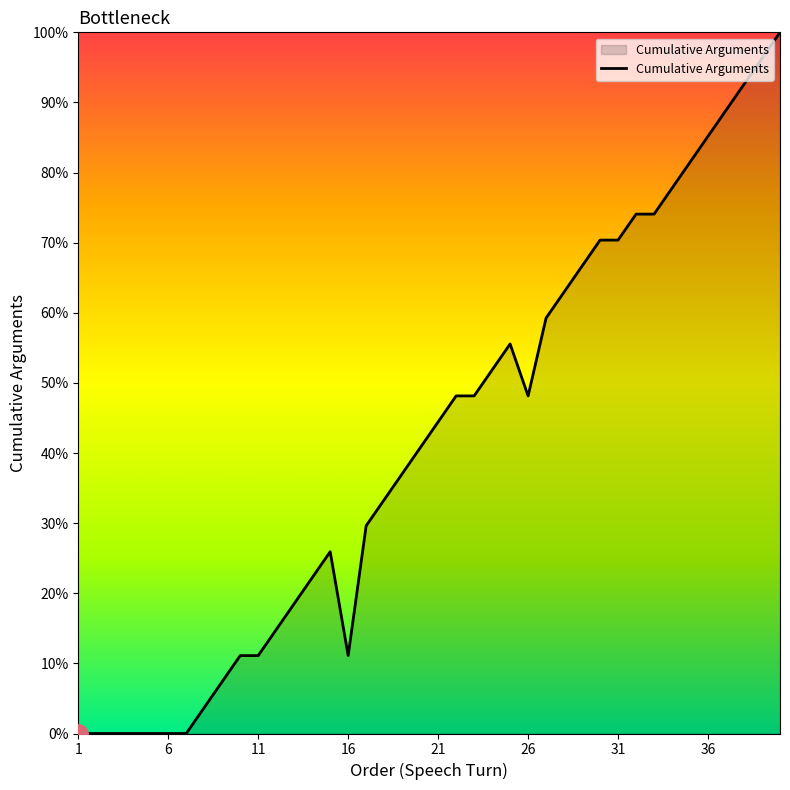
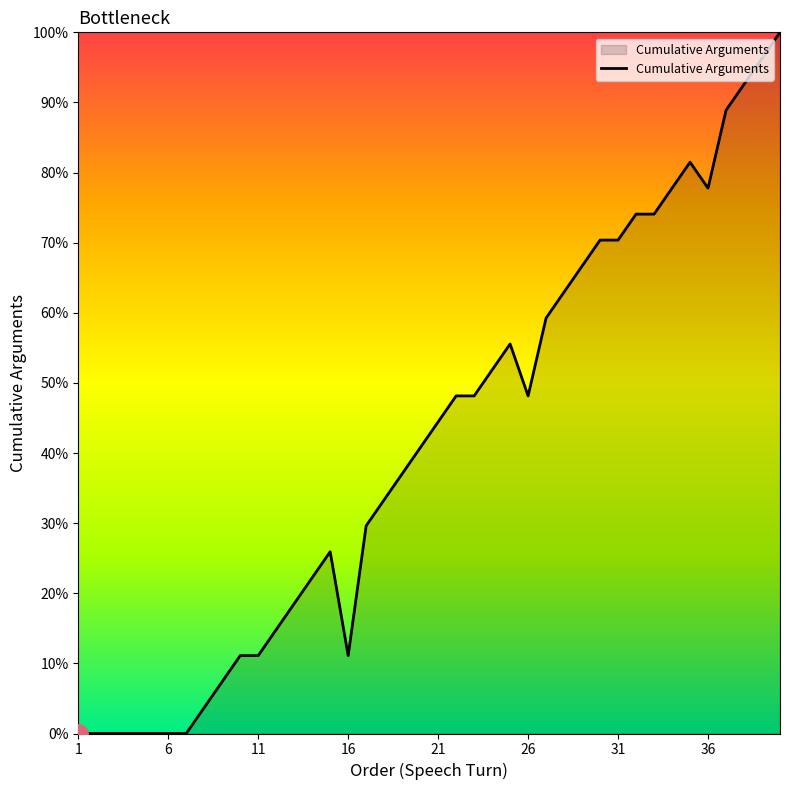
  {
    "Cumulative Arguments": {
      "6": "0%",
      "11": "11%",
      "16": "11%",
      "21": "44%",
      "26": "48%",
      "31": "70%",
-     "36": "85%"
+     "36": "78%"
    }
  }
